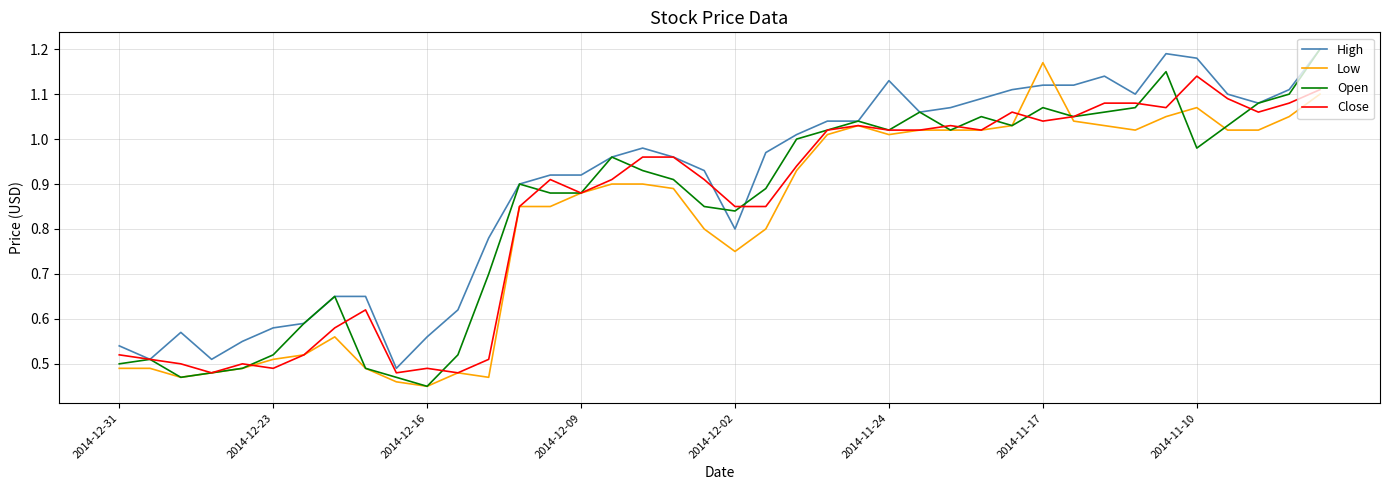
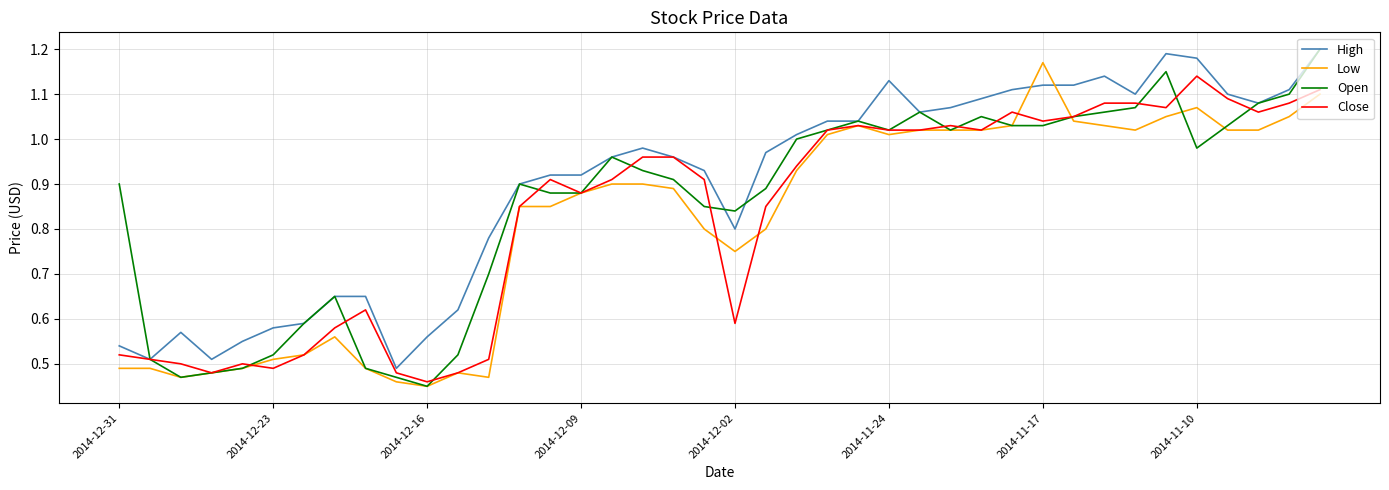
  {
    "High": {
      "2014-12-31": 0.54,
      "2014-12-23": 0.58,
      "2014-12-16": 0.56,
      "2014-12-09": 0.92,
      "2014-12-02": 0.80,
      "2014-11-24": 1.13,
      "2014-11-17": 1.12,
      "2014-11-10": 1.18
    },
    "Low": {
      "2014-12-31": 0.49,
      "2014-12-23": 0.51,
      "2014-12-02": 0.75,
      "2014-11-24": 1.01,
      "2014-11-17": 1.17,
      "2014-11-10": 1.07
    },
    "Open": {
-     "2014-12-31": 0.5,
+     "2014-12-31": 0.9,
      "2014-12-23": 0.52,
      "2014-12-02": 0.84,
-     "2014-11-17": 1.07,
+     "2014-11-17": 1.03,
      "2014-11-10": 0.98
    },
    "Close": {
      "2014-12-31": 0.52,
      "2014-12-23": 0.49,
-     "2014-12-16": 0.49,
-     "2014-12-02": 0.85,
+     "2014-12-16": 0.46,
+     "2014-12-02": 0.59,
      "2014-11-17": 1.04,
      "2014-11-10": 1.14
    }
  }
